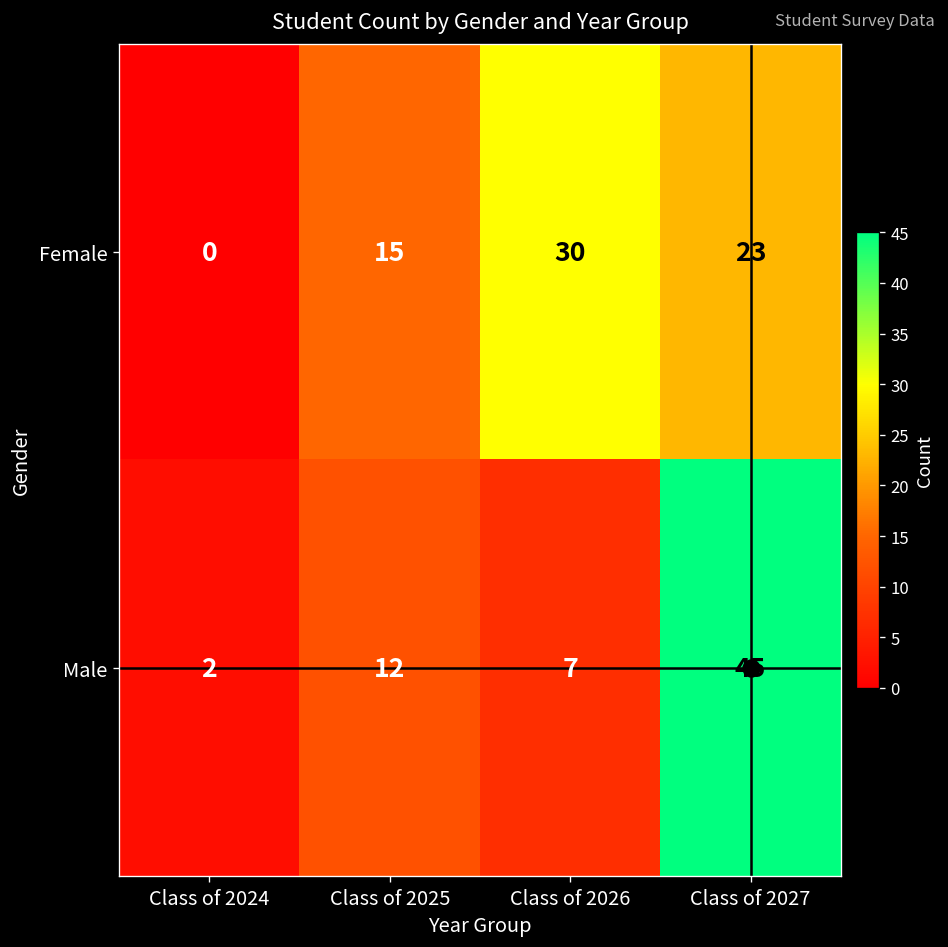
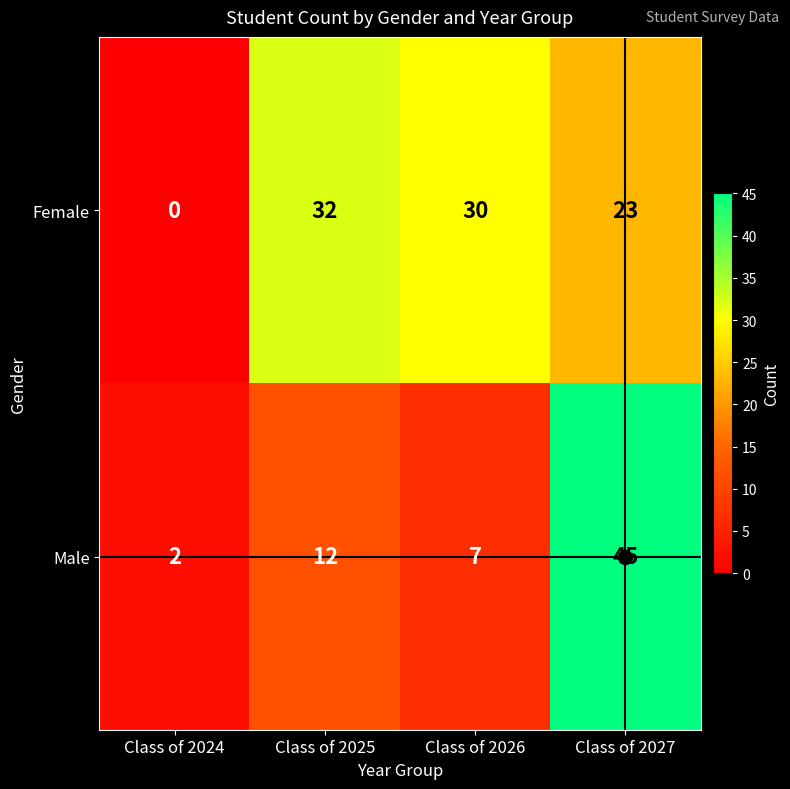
  {
    "Female": {
      "Class of 2024": 0,
-     "Class of 2025": 15,
+     "Class of 2025": 32,
      "Class of 2026": 30,
      "Class of 2027": 23
    },
    "Male": {
      "Class of 2024": 2,
      "Class of 2025": 12,
      "Class of 2026": 7
    }
  }
